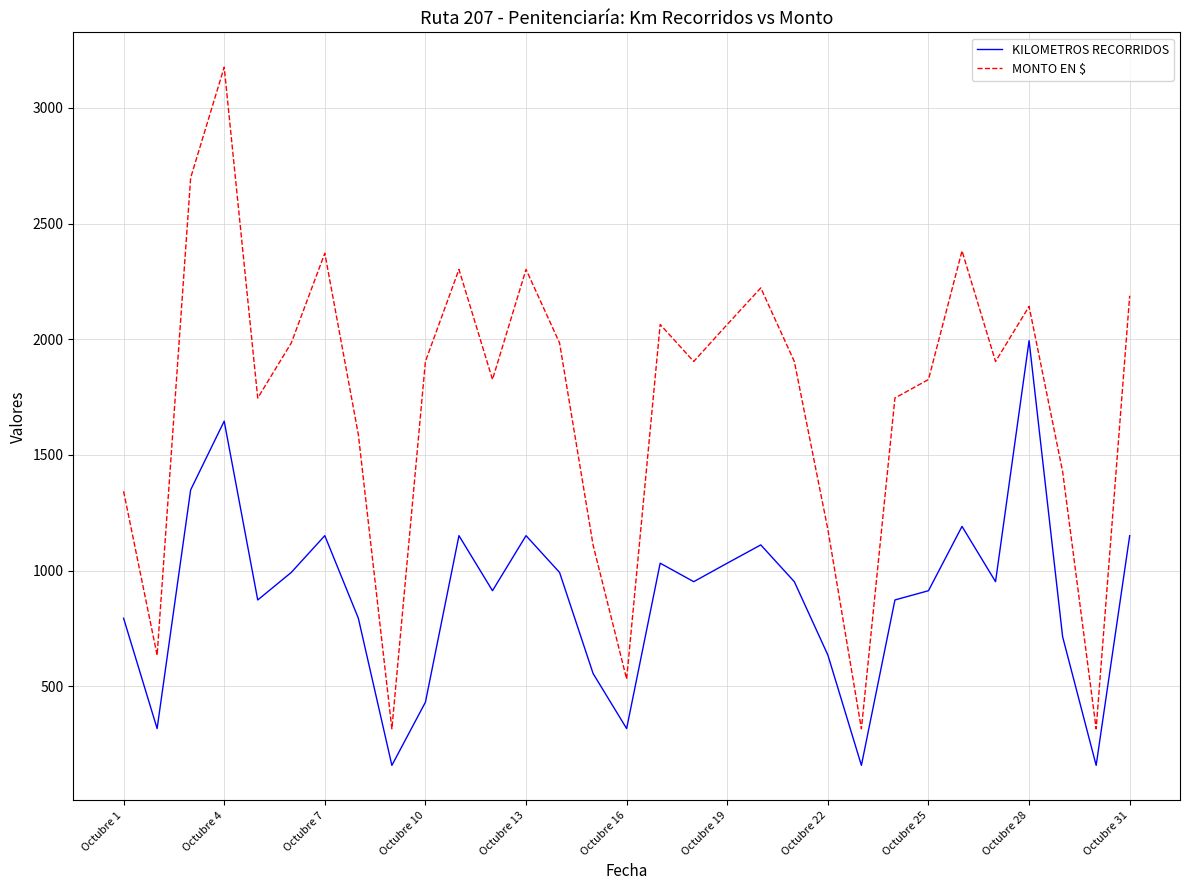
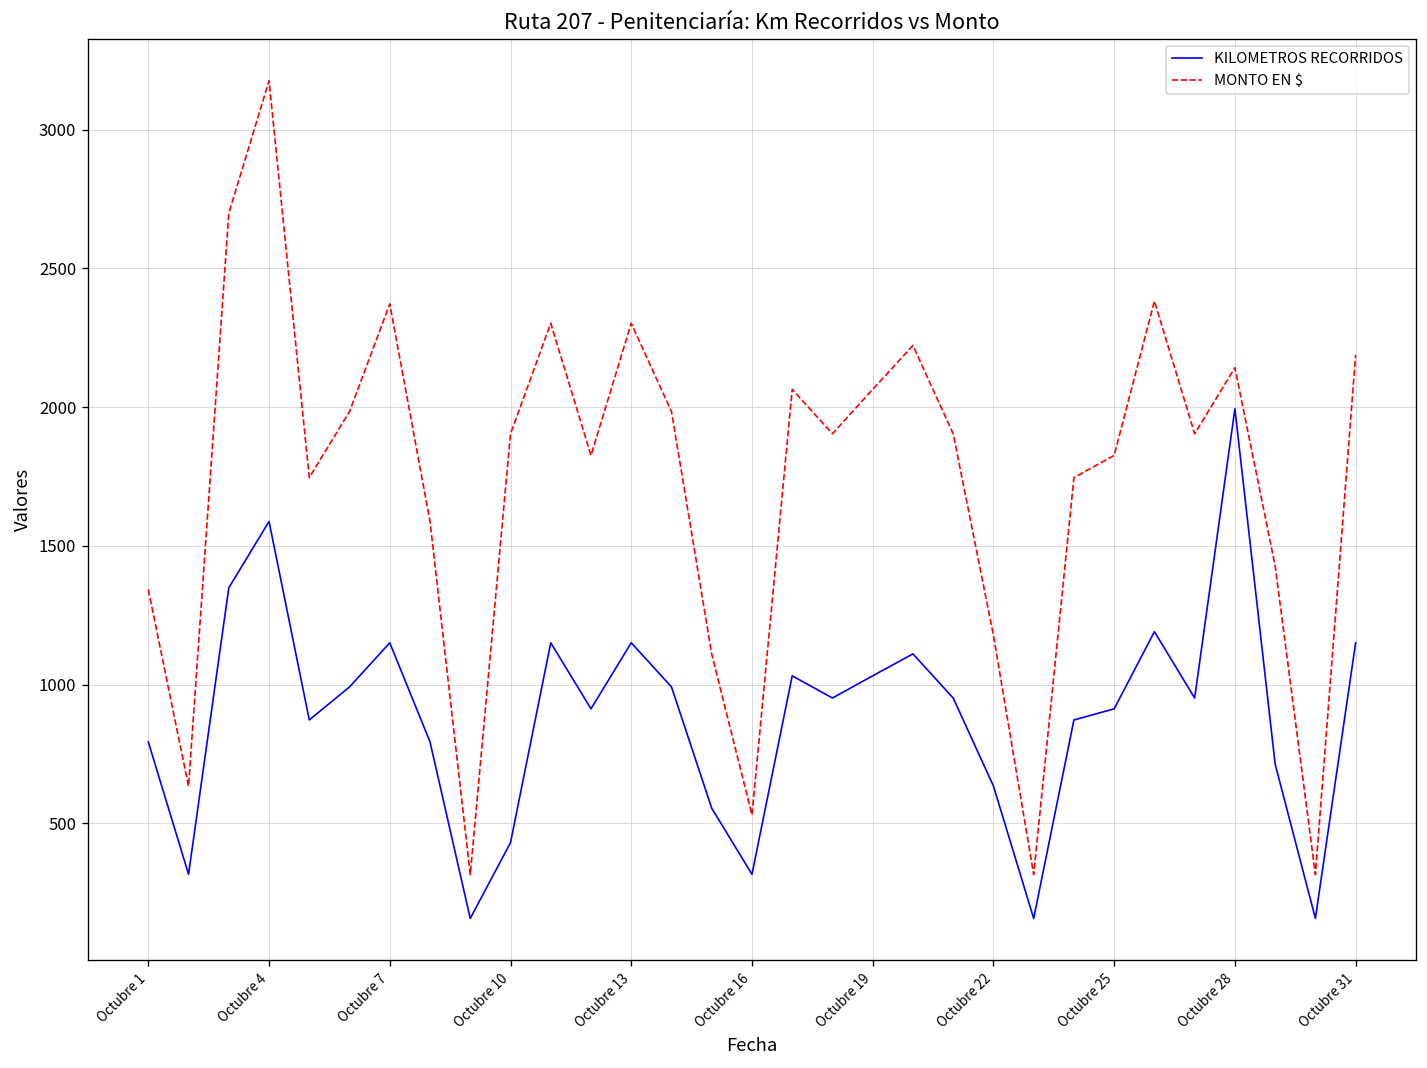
  {
    "KILOMETROS RECORRIDOS": {
      "Octubre 1": 790,
-     "Octubre 4": 1650,
+     "Octubre 4": 1590,
      "Octubre 7": 1150,
      "Octubre 10": 430,
      "Octubre 13": 1150,
      "Octubre 16": 320,
      "Octubre 19": 1030,
      "Octubre 22": 640,
      "Octubre 25": 910,
      "Octubre 28": 1990,
      "Octubre 31": 1150
    },
    "MONTO EN $": {
      "Octubre 1": 1340,
      "Octubre 4": 3180,
      "Octubre 7": 2370,
      "Octubre 10": 1900,
      "Octubre 13": 2300,
      "Octubre 16": 530,
      "Octubre 19": 2060,
      "Octubre 22": 1180,
      "Octubre 25": 1830,
      "Octubre 28": 2140,
      "Octubre 31": 2190
    }
  }
